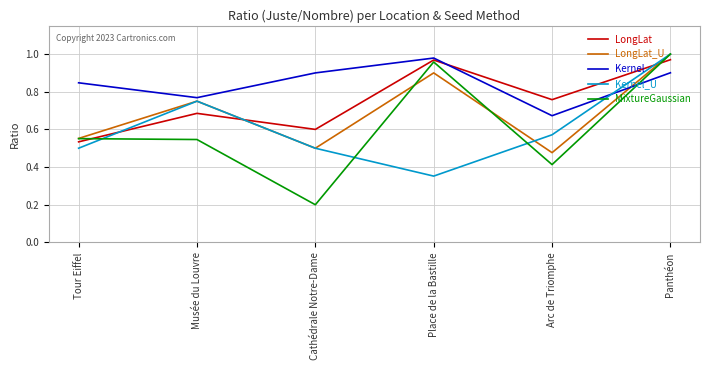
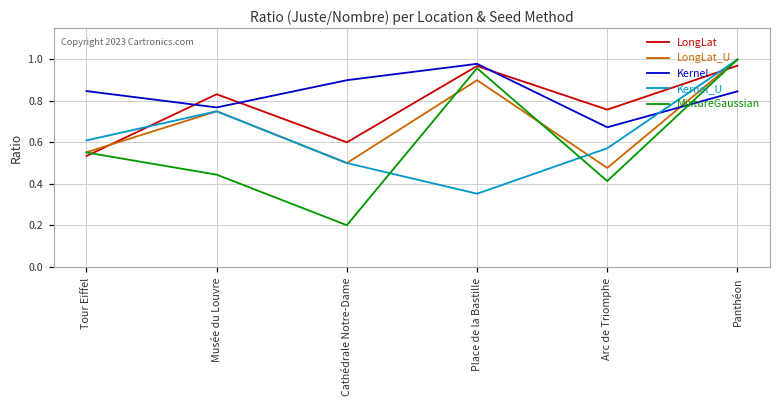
  {
    "LongLat": {
      "Tour Eiffel": 0.53,
-     "Musée du Louvre": 0.69,
+     "Musée du Louvre": 0.83,
      "Cathédrale Notre-Dame": 0.60,
      "Arc de Triomphe": 0.76,
      "Panthéon": 0.97
    },
    "LongLat_U": {
      "Place de la Bastille": 0.90,
      "Arc de Triomphe": 0.48
    },
    "Kernel": {
      "Tour Eiffel": 0.85,
      "Musée du Louvre": 0.77,
      "Cathédrale Notre-Dame": 0.90,
      "Arc de Triomphe": 0.67,
-     "Panthéon": 0.90
+     "Panthéon": 0.85
    },
    "Kernel_U": {
-     "Tour Eiffel": 0.50,
+     "Tour Eiffel": 0.61,
      "Place de la Bastille": 0.35,
      "Arc de Triomphe": 0.57
    },
    "MixtureGaussian": {
-     "Musée du Louvre": 0.55,
+     "Musée du Louvre": 0.44,
      "Cathédrale Notre-Dame": 0.20,
      "Arc de Triomphe": 0.41
    }
  }
